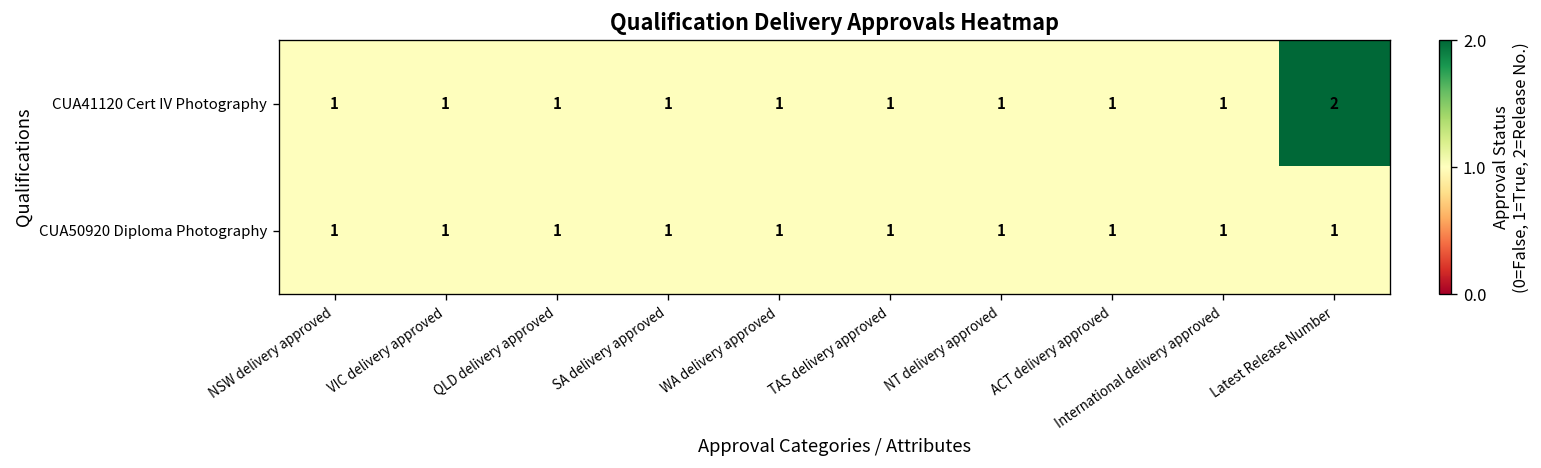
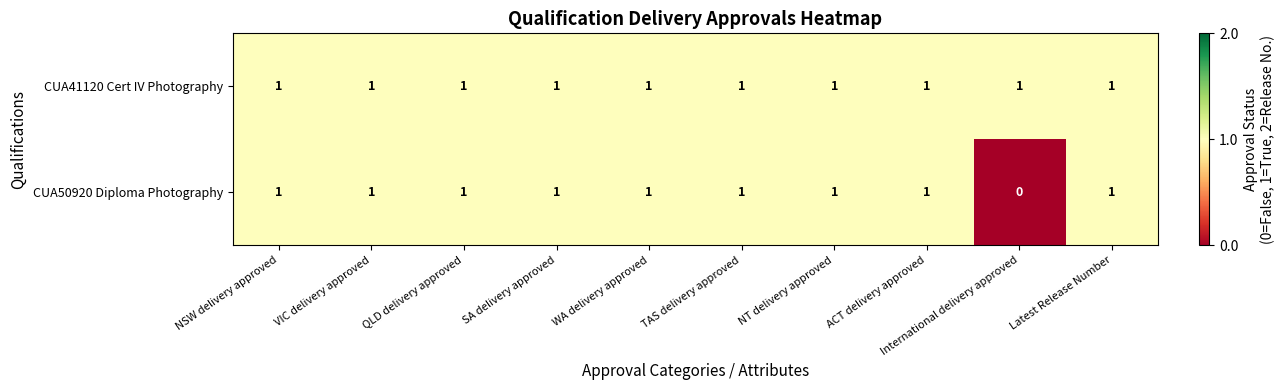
  {
    "CUA41120 Cert IV Photography": {
      "NSW delivery approved": 1,
      "VIC delivery approved": 1,
      "QLD delivery approved": 1,
      "SA delivery approved": 1,
      "WA delivery approved": 1,
      "TAS delivery approved": 1,
      "NT delivery approved": 1,
      "ACT delivery approved": 1,
      "International delivery approved": 1,
-     "Latest Release Number": 2
+     "Latest Release Number": 1
    },
    "CUA50920 Diploma Photography": {
      "NSW delivery approved": 1,
      "VIC delivery approved": 1,
      "QLD delivery approved": 1,
      "SA delivery approved": 1,
      "WA delivery approved": 1,
      "TAS delivery approved": 1,
      "NT delivery approved": 1,
      "ACT delivery approved": 1,
-     "International delivery approved": 1,
+     "International delivery approved": 0,
      "Latest Release Number": 1
    }
  }
